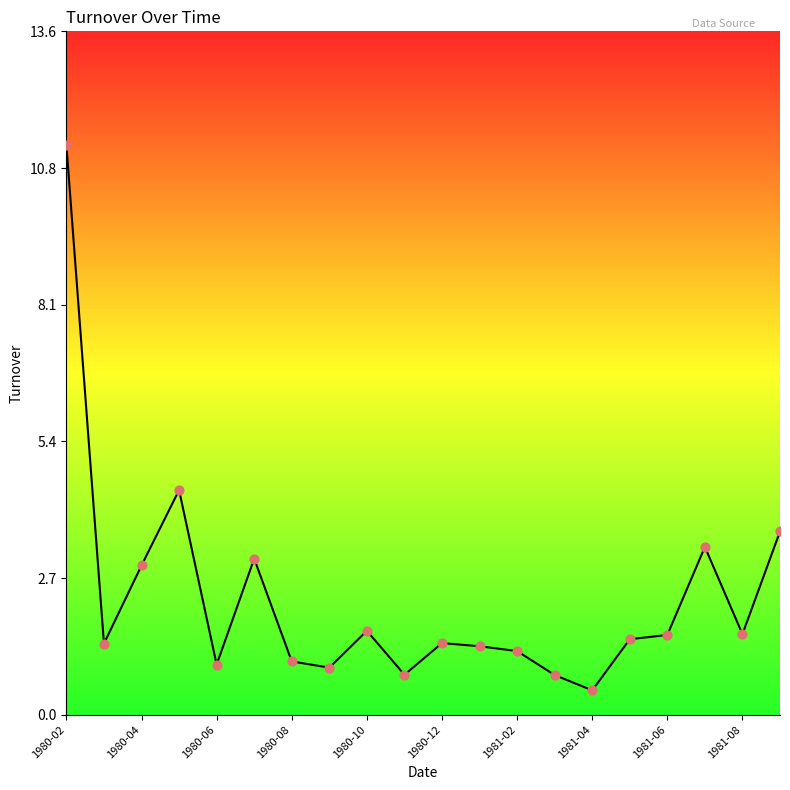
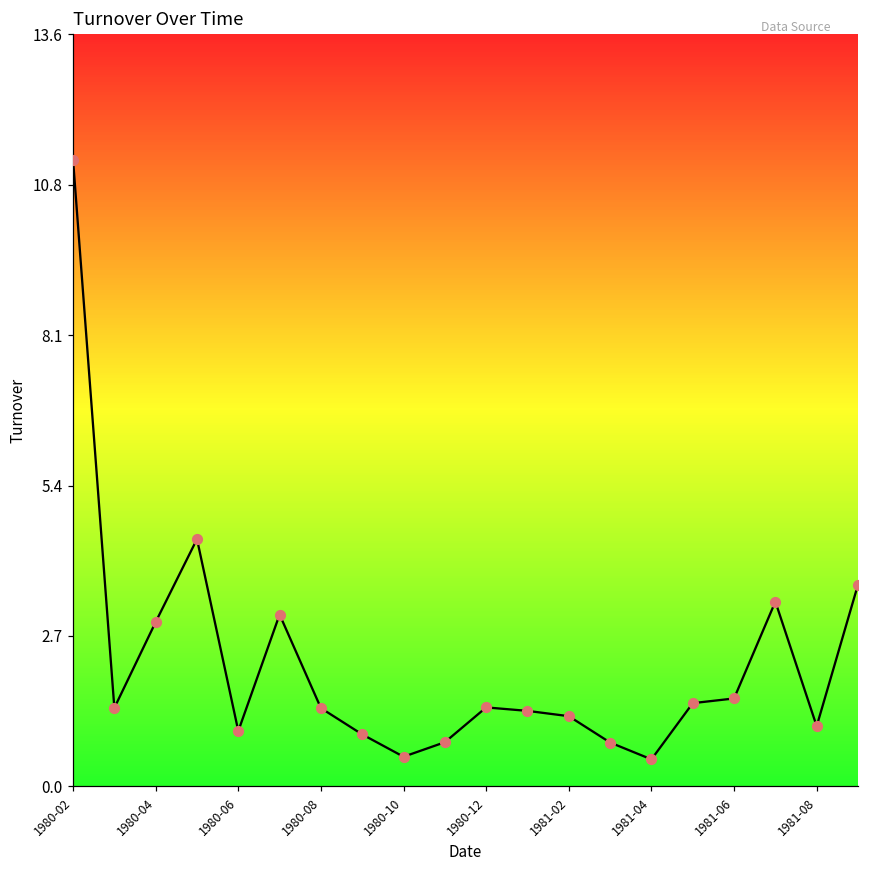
  {
    "1980-02": 11.3,
    "1980-04": 3.0,
    "1980-06": 1.0,
-   "1980-08": 1.1,
-   "1980-10": 1.7,
+   "1980-08": 1.4,
+   "1980-10": 0.5,
    "1980-12": 1.4,
    "1981-02": 1.3,
    "1981-04": 0.5,
    "1981-06": 1.6,
-   "1981-08": 1.6
+   "1981-08": 1.1
  }
